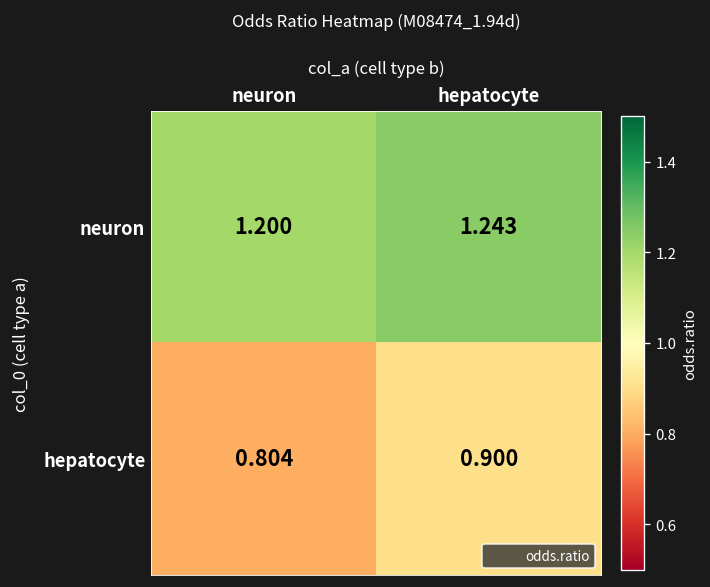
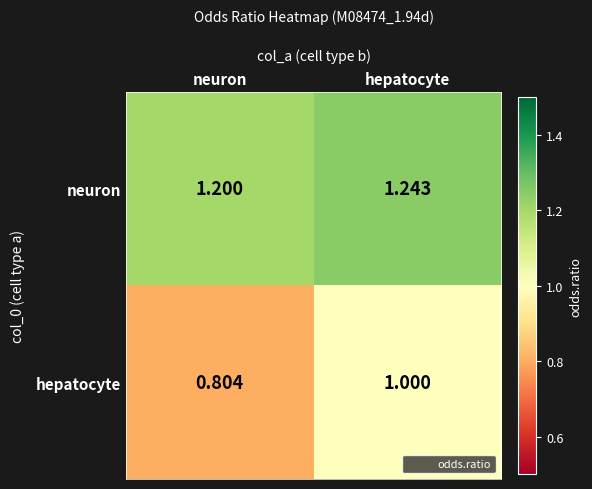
  {
    "neuron": {
      "neuron": 1.200,
      "hepatocyte": 1.243
    },
    "hepatocyte": {
      "neuron": 0.804,
-     "hepatocyte": 0.900
+     "hepatocyte": 1.000
    }
  }
